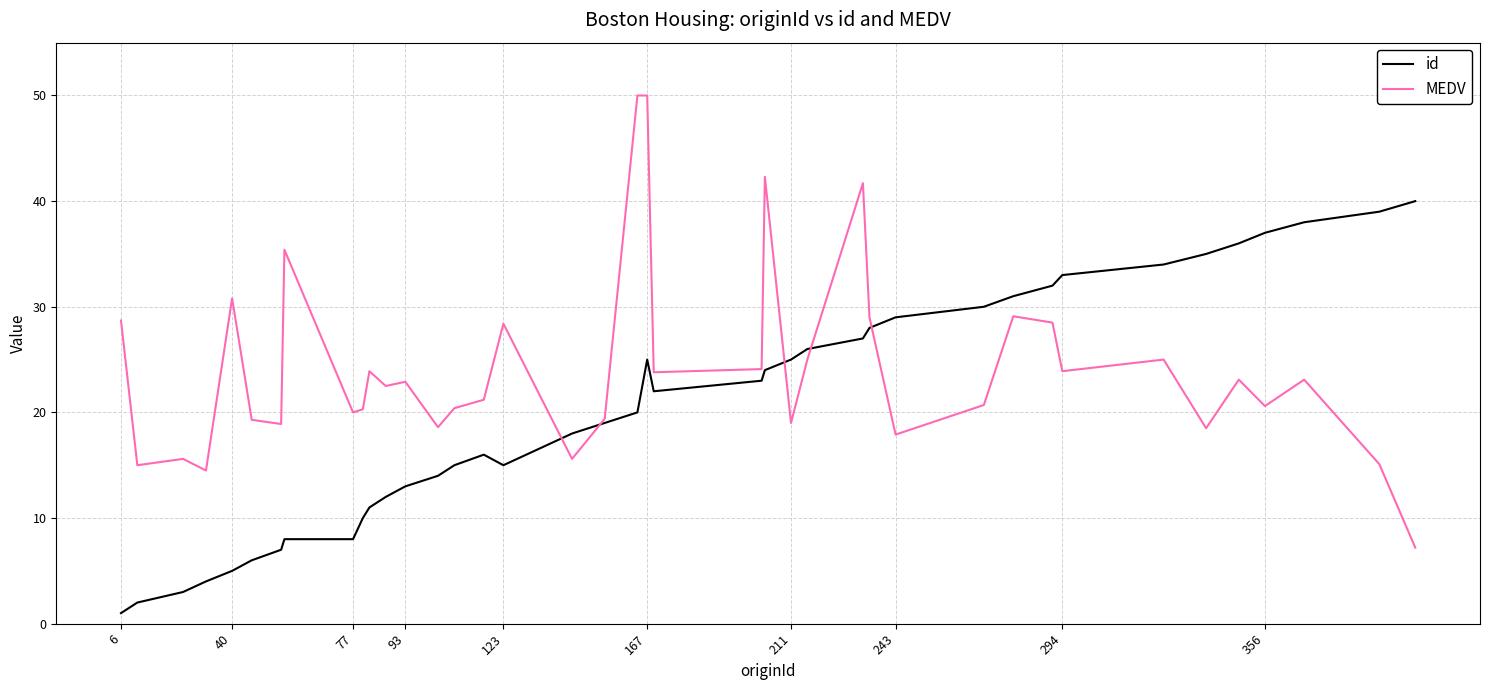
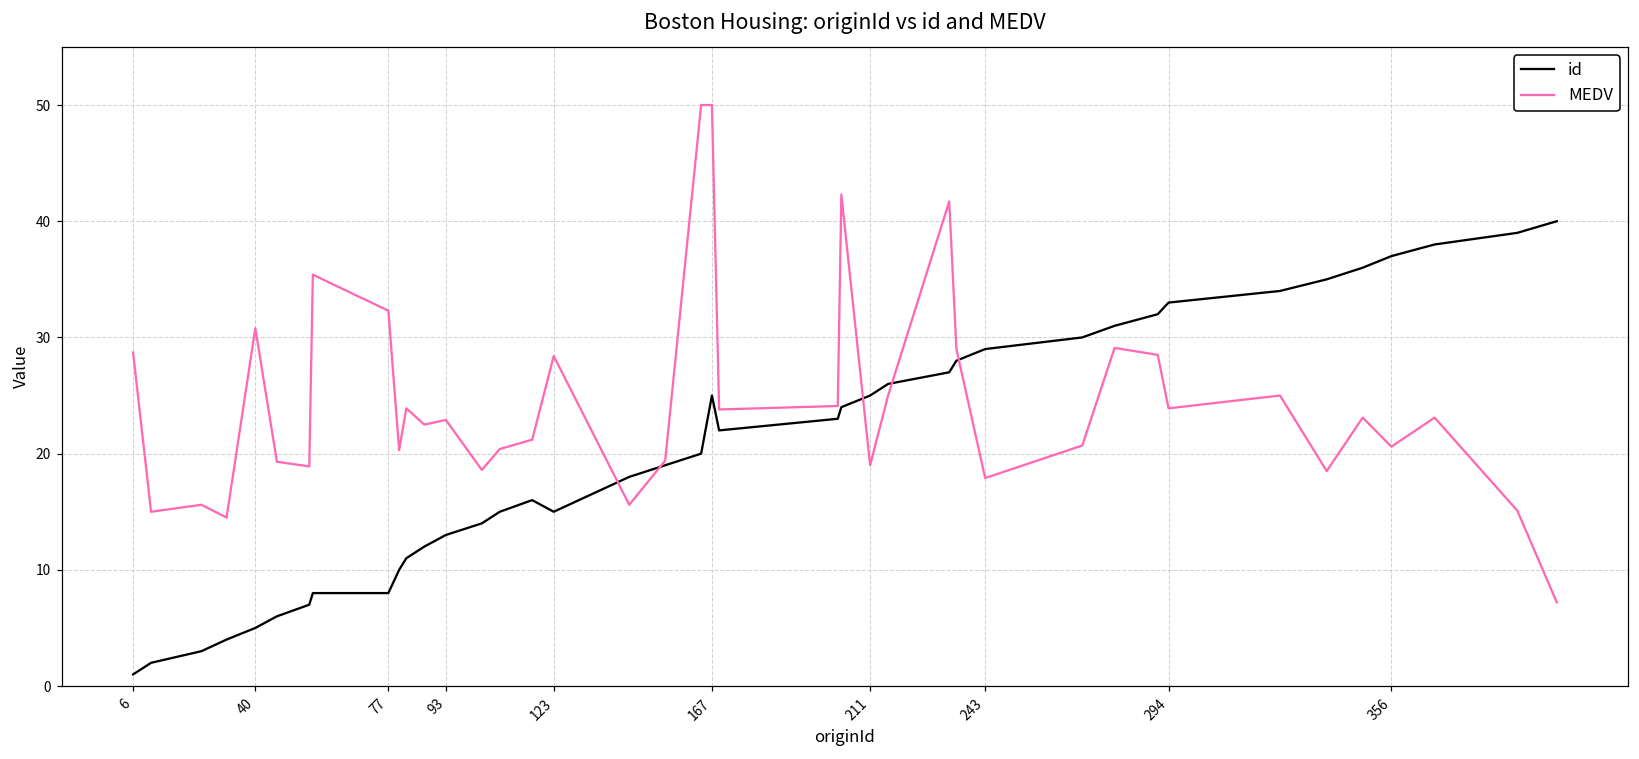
  {
    "id": {
      "6": 1.0,
      "40": 5.0,
      "77": 8.0,
      "93": 13.0,
      "123": 15.0,
      "167": 25.0,
      "211": 25.0,
      "243": 29.0,
      "294": 33.0,
      "356": 37.0
    },
    "MEDV": {
      "6": 28.7,
      "40": 30.8,
-     "77": 20.0,
+     "77": 32.3,
      "93": 22.9,
      "123": 28.4,
      "167": 50.0,
      "211": 19.0,
      "243": 17.9,
      "294": 23.9,
      "356": 20.6
    }
  }
